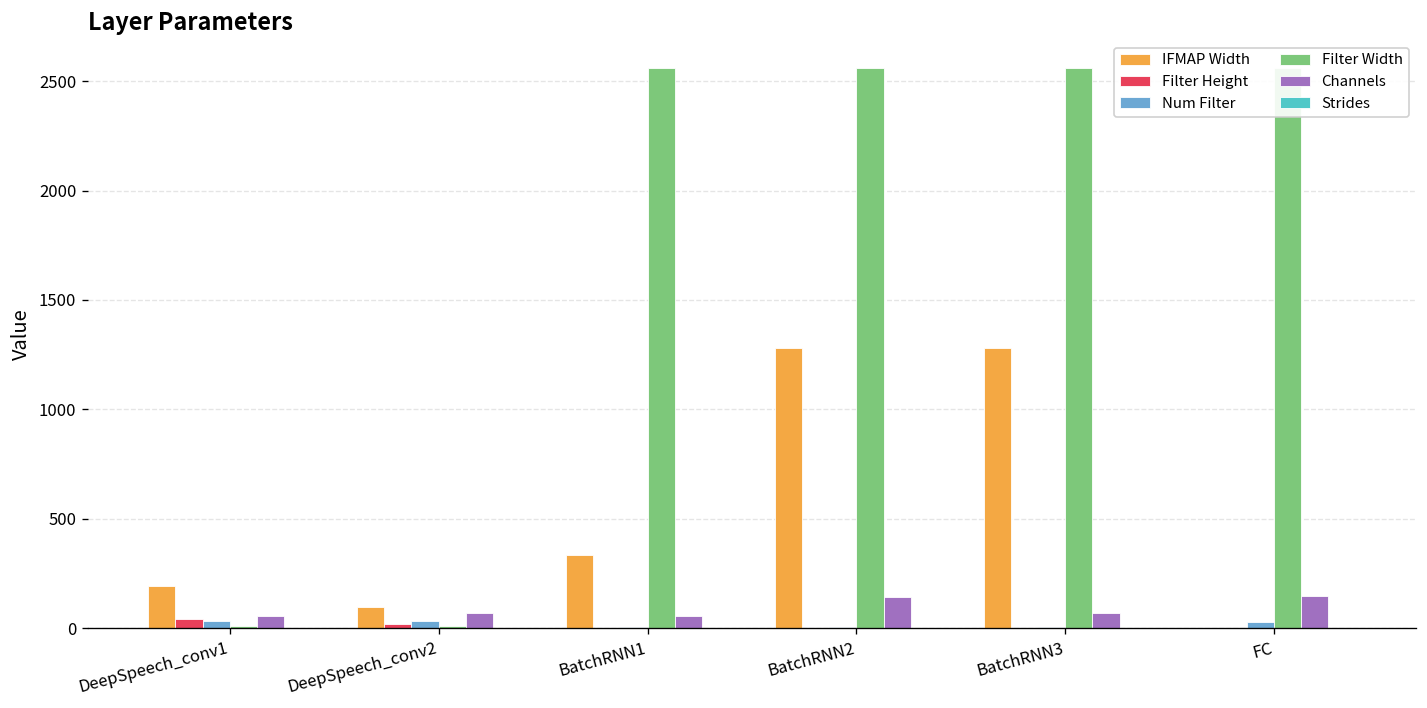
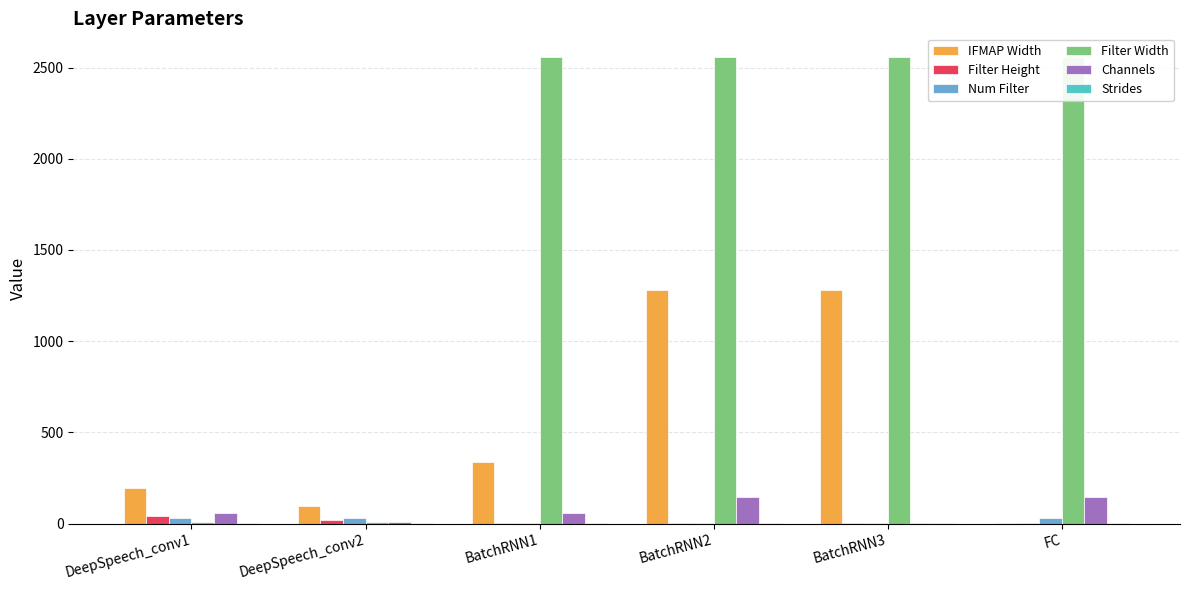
  {
    "IFMAP Width": {
      "DeepSpeech_conv1": 190,
      "DeepSpeech_conv2": 100,
      "BatchRNN1": 340,
      "BatchRNN2": 1280,
      "BatchRNN3": 1280
    },
    "Filter Height": {
      "DeepSpeech_conv1": 40,
      "DeepSpeech_conv2": 20
    },
    "Filter Width": {
      "BatchRNN1": 2560,
      "BatchRNN2": 2560,
      "BatchRNN3": 2560
    },
    "Channels": {
      "DeepSpeech_conv1": 60,
-     "DeepSpeech_conv2": 70,
+     "DeepSpeech_conv2": 10,
      "BatchRNN1": 60,
      "BatchRNN2": 140,
-     "BatchRNN3": 70,
+     "BatchRNN3": 0,
      "FC": 150
    }
  }
